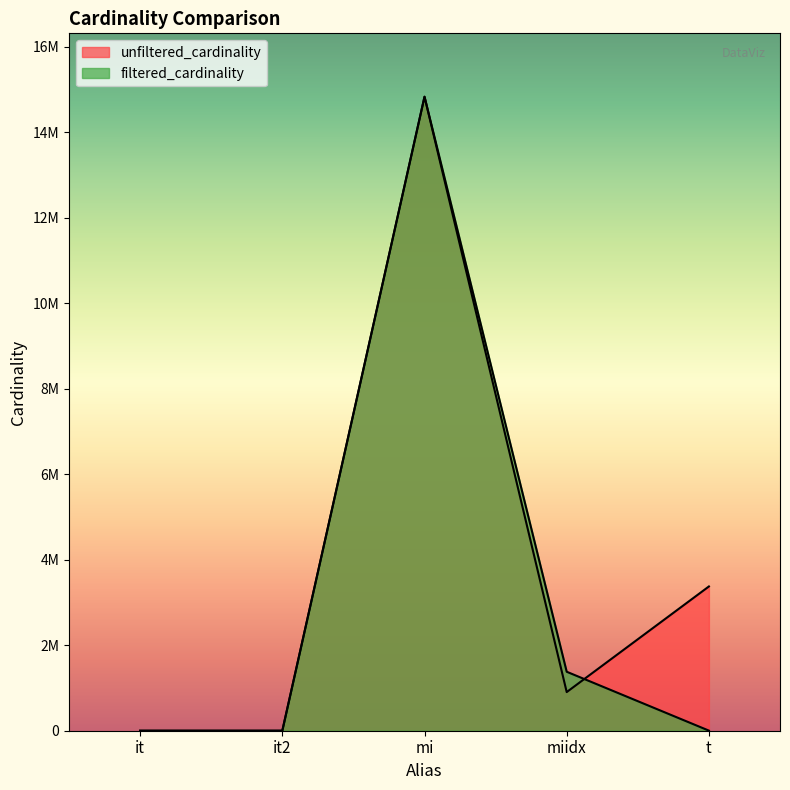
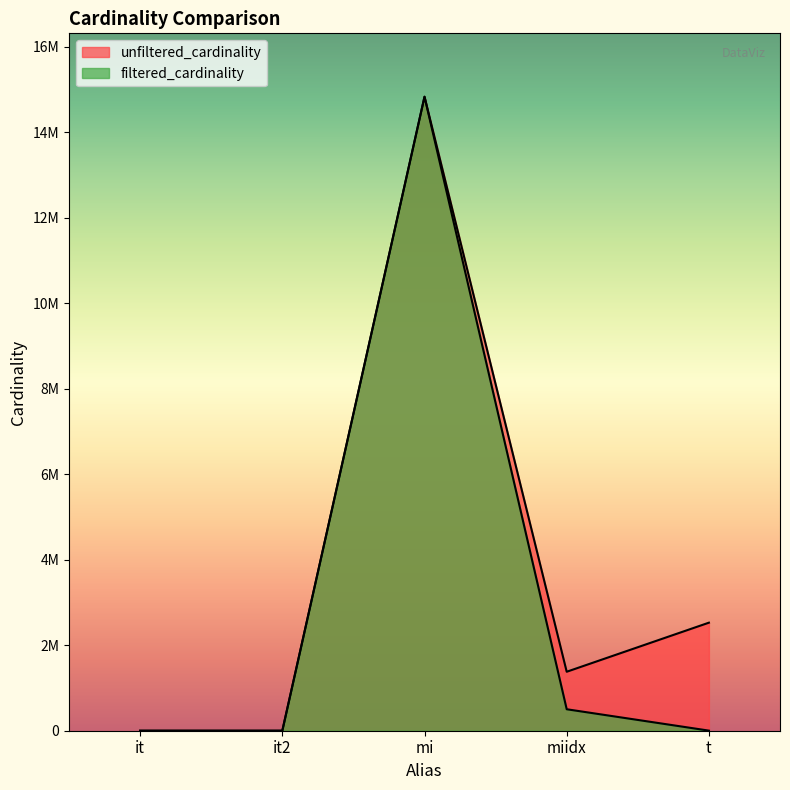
  {
    "unfiltered_cardinality": {
-     "miidx": 900000,
-     "t": 3400000
+     "miidx": 1400000,
+     "t": 2500000
    },
    "filtered_cardinality": {
-     "miidx": 1400000,
+     "miidx": 500000,
      "t": 0
    }
  }
